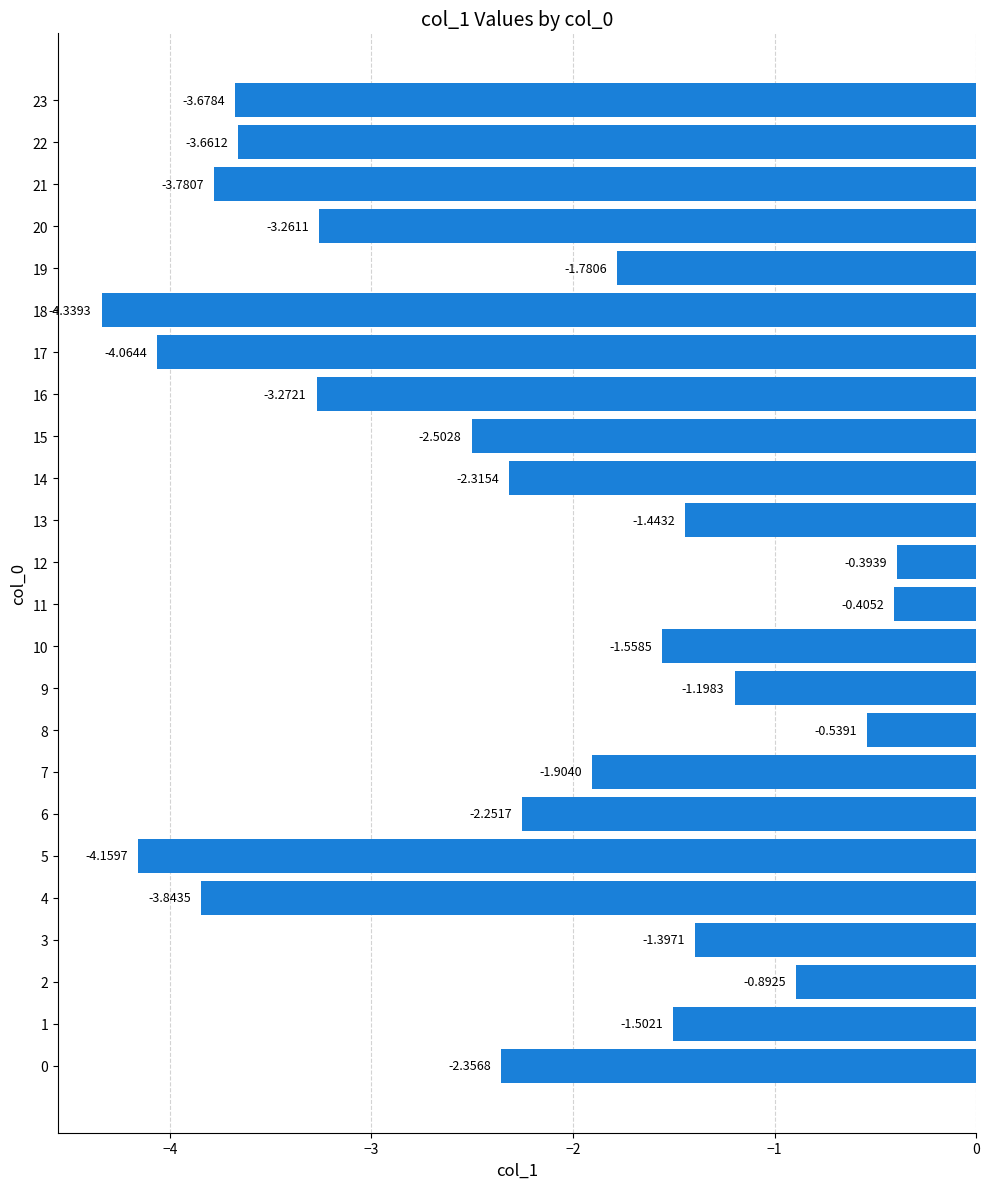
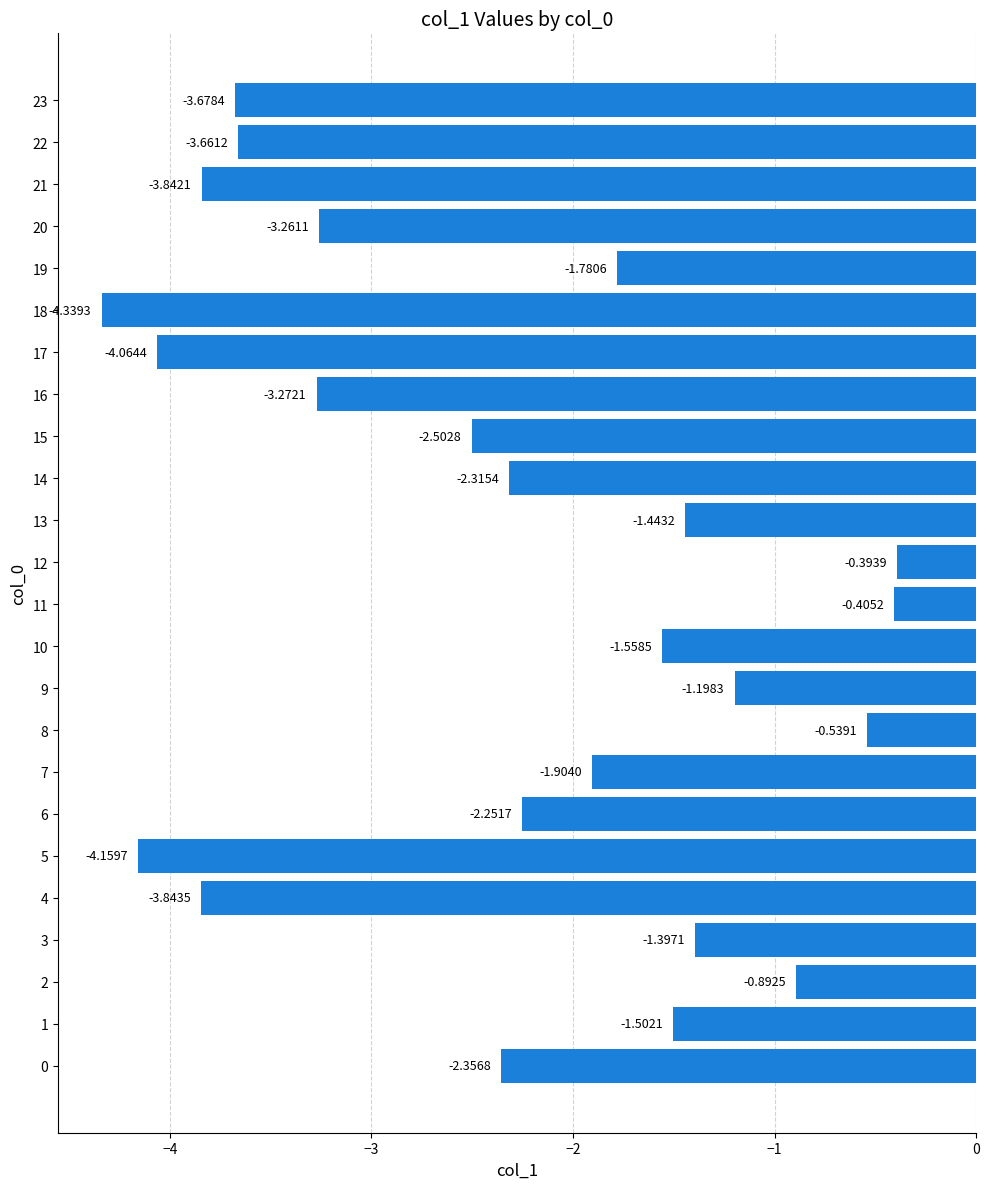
  {
    "23": -3.6784,
    "22": -3.6612,
-   "21": -3.7807,
+   "21": -3.8421,
    "20": -3.2611,
    "19": -1.7806,
    "18": -4.3393,
    "17": -4.0644,
    "16": -3.2721,
    "15": -2.5028,
    "14": -2.3154,
    "13": -1.4432,
    "12": -0.3939,
    "11": -0.4052,
    "10": -1.5585,
    "9": -1.1983,
    "8": -0.5391,
    "7": -1.9040,
    "6": -2.2517,
    "5": -4.1597,
    "4": -3.8435,
    "3": -1.3971,
    "2": -0.8925,
    "1": -1.5021,
    "0": -2.3568
  }
